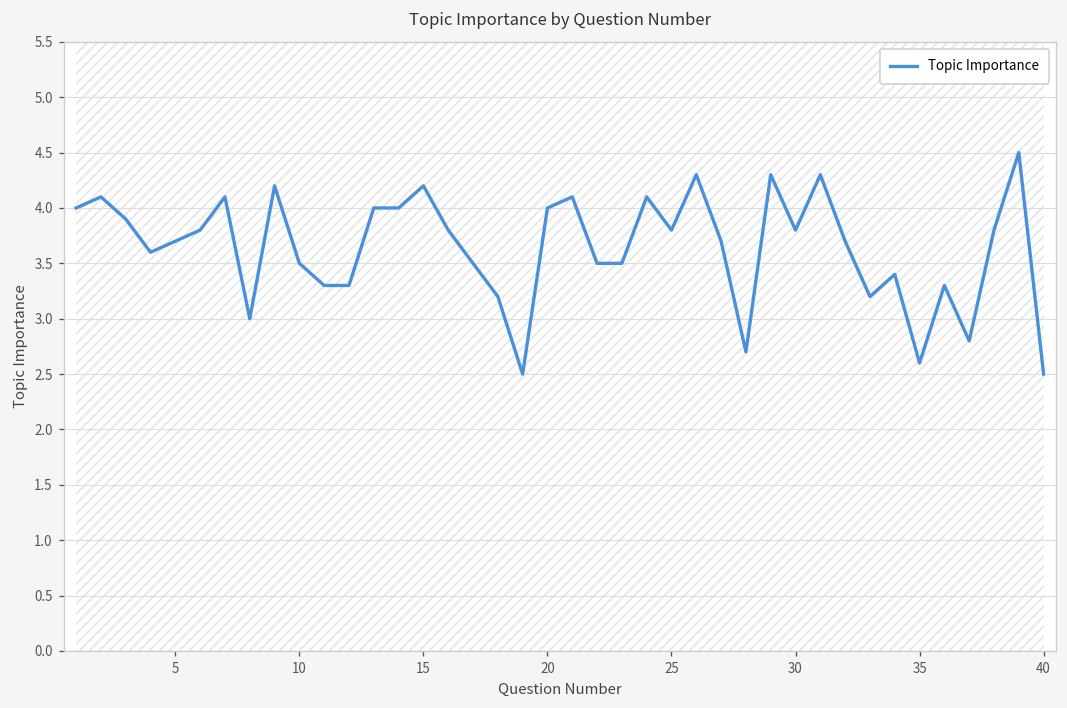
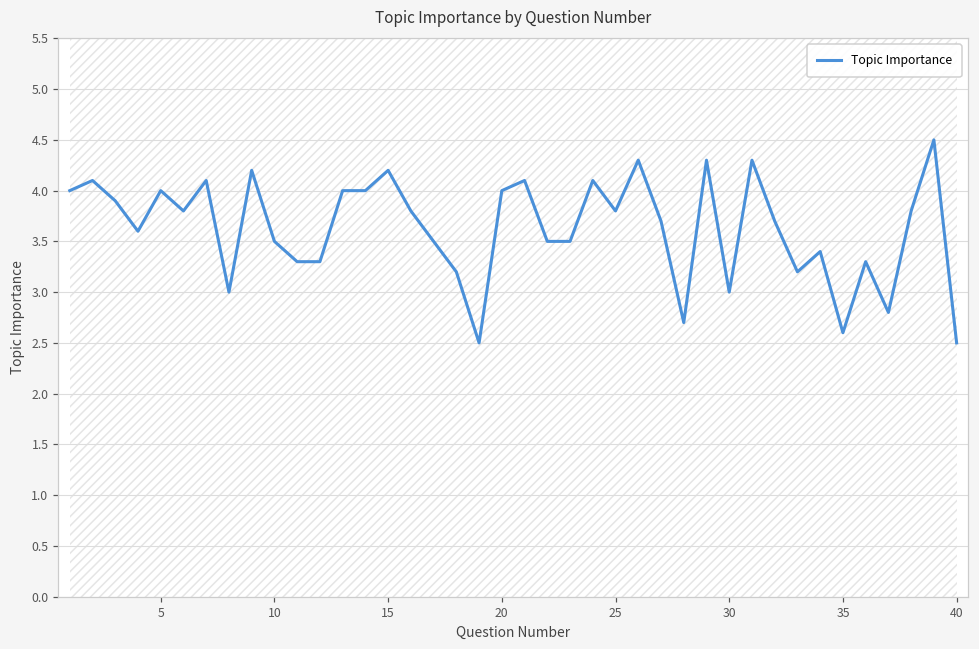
  {
    "Topic Importance": {
-     "5": 3.7,
+     "5": 4.0,
      "10": 3.5,
      "15": 4.2,
      "20": 4.0,
      "25": 3.8,
-     "30": 3.8,
+     "30": 3.0,
      "35": 2.6,
      "40": 2.5
    }
  }
